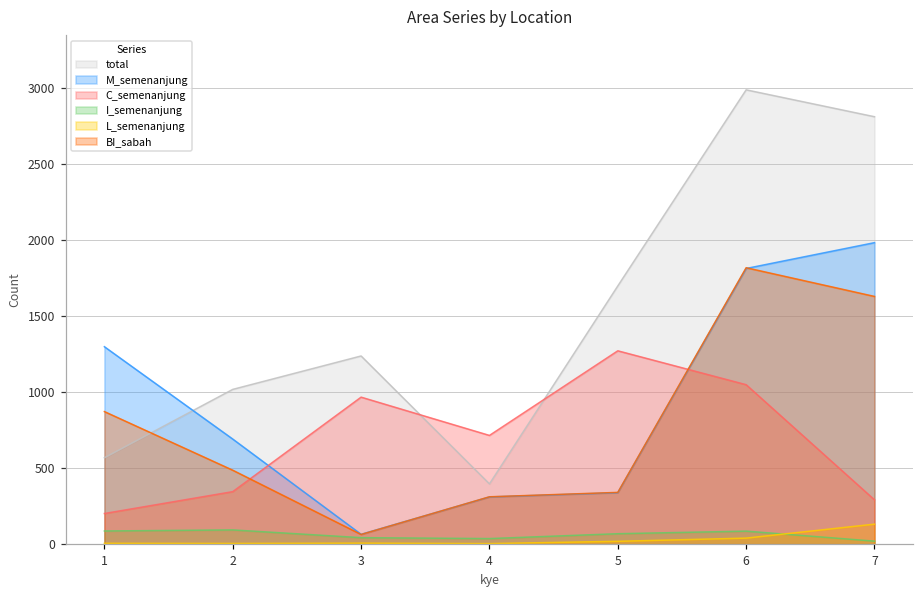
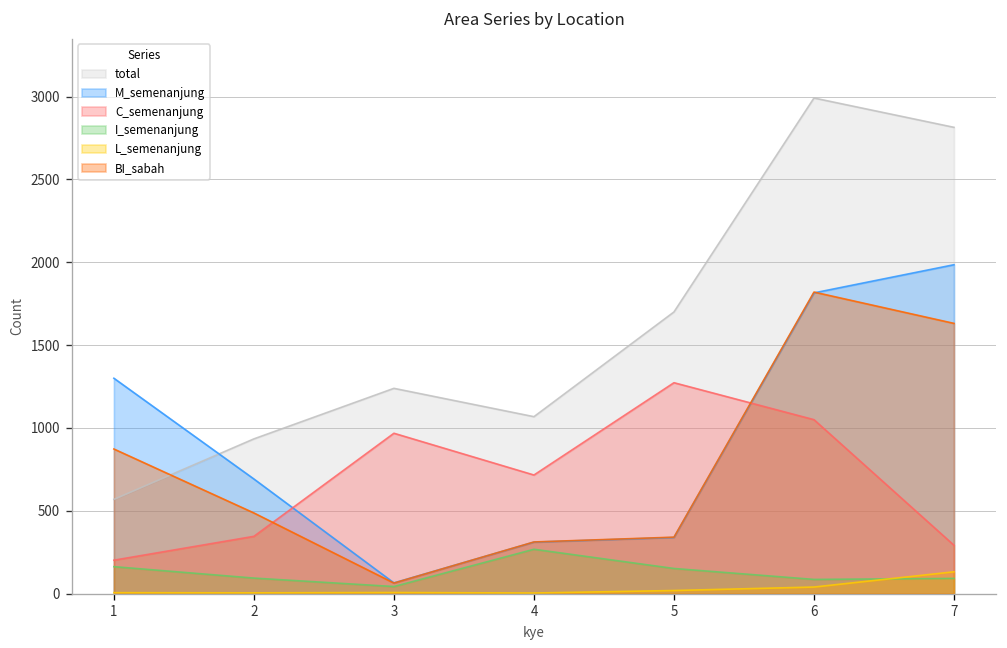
  {
    "total": {
      "1": 570,
-     "2": 1020,
+     "2": 930,
      "3": 1240,
-     "4": 400,
+     "4": 1070,
      "5": 1700,
      "6": 2990,
      "7": 2810
    },
    "M_semenanjung": {
      "1": 1300,
      "2": 690,
      "7": 1990
    },
    "I_semenanjung": {
-     "1": 90,
+     "1": 160,
      "2": 90,
      "3": 40,
-     "4": 40,
-     "5": 70,
+     "4": 270,
+     "5": 150,
      "6": 90,
-     "7": 20
+     "7": 90
    }
  }
